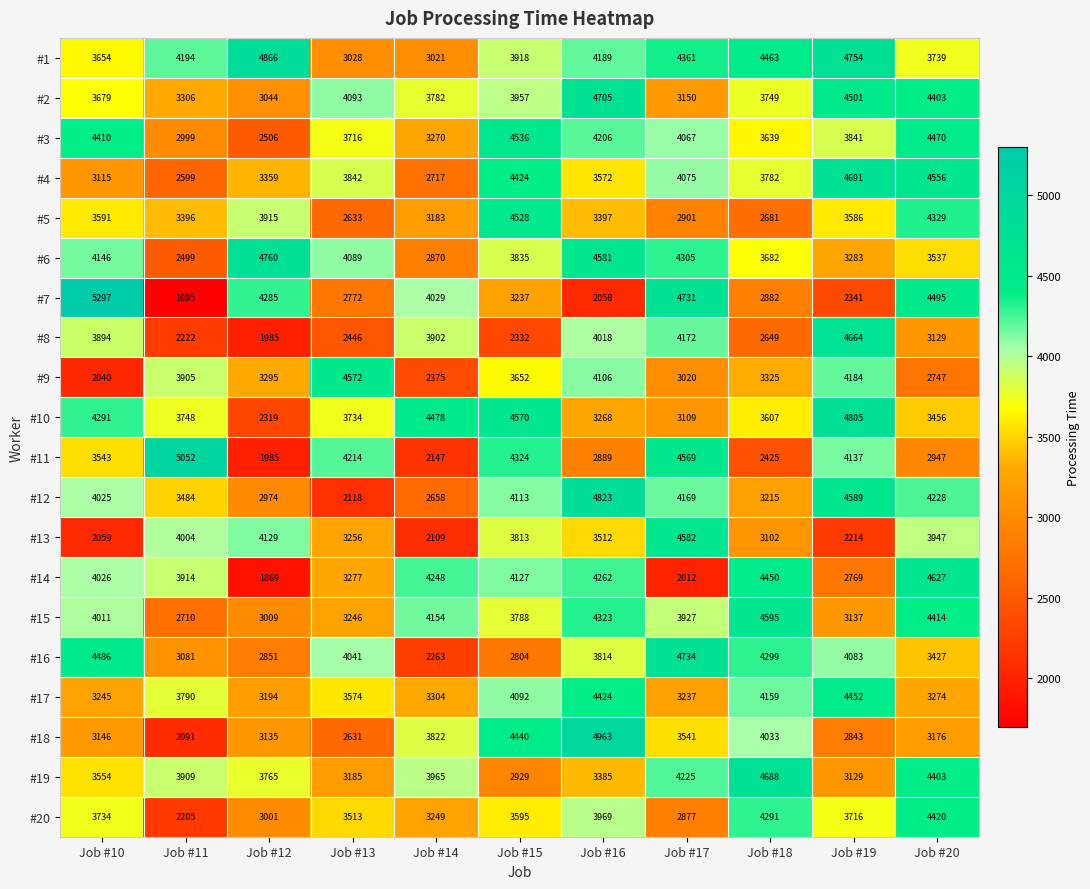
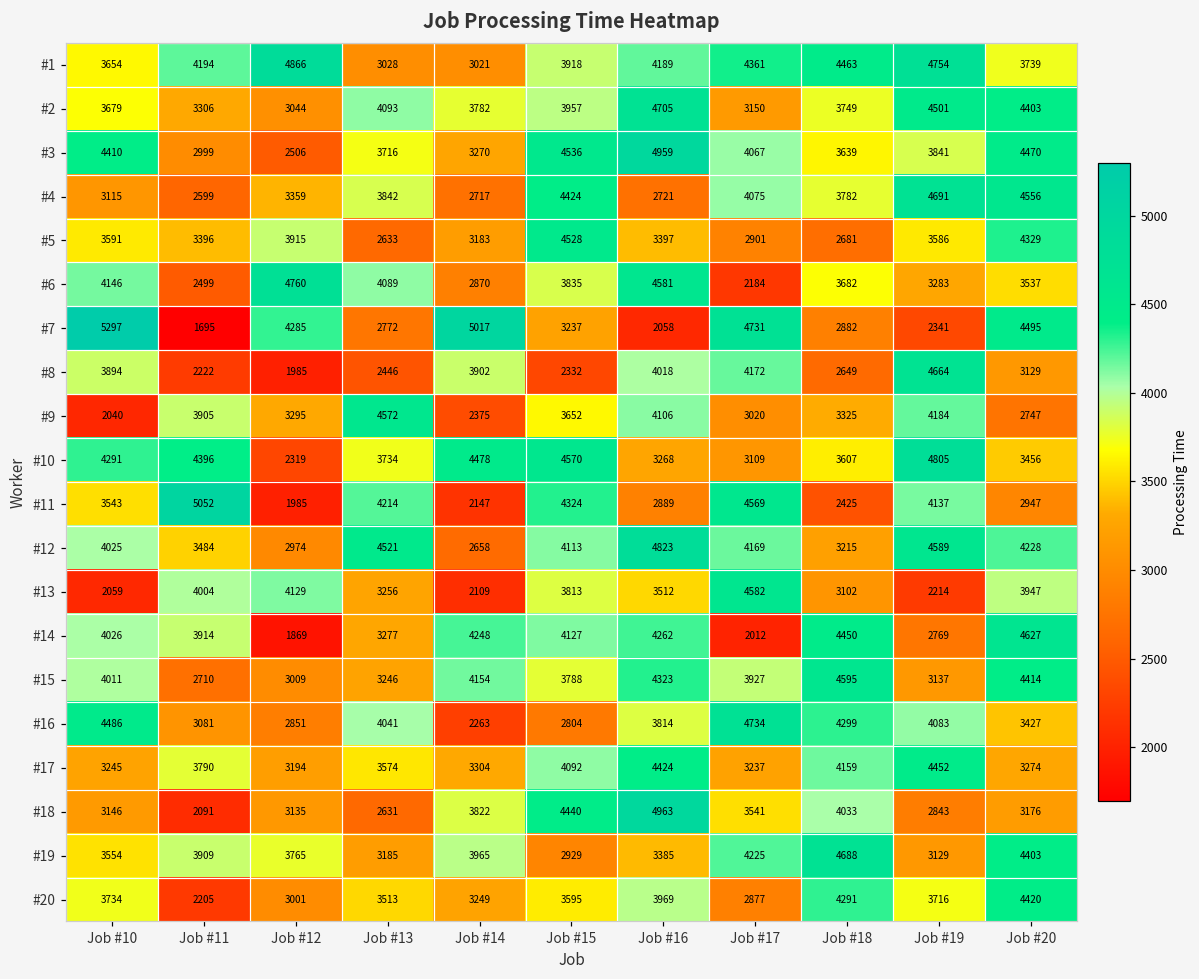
  {
    "#3": {
      "Job #10": 4410,
      "Job #11": 2999,
      "Job #12": 2506,
      "Job #13": 3716,
      "Job #14": 3270,
      "Job #15": 4536,
-     "Job #16": 4206,
+     "Job #16": 4959,
      "Job #17": 4067,
      "Job #18": 3639,
      "Job #19": 3841,
      "Job #20": 4470
    },
    "#4": {
      "Job #10": 3115,
      "Job #11": 2599,
      "Job #12": 3359,
      "Job #13": 3842,
      "Job #14": 2717,
      "Job #15": 4424,
-     "Job #16": 3572,
+     "Job #16": 2721,
      "Job #17": 4075,
      "Job #18": 3782,
      "Job #19": 4691,
      "Job #20": 4556
    },
    "#6": {
      "Job #10": 4146,
      "Job #11": 2499,
      "Job #12": 4760,
      "Job #13": 4089,
      "Job #14": 2870,
      "Job #15": 3835,
      "Job #16": 4581,
-     "Job #17": 4305,
+     "Job #17": 2184,
      "Job #18": 3682,
      "Job #19": 3283,
      "Job #20": 3537
    },
    "#7": {
      "Job #10": 5297,
      "Job #11": 1695,
      "Job #12": 4285,
      "Job #13": 2772,
-     "Job #14": 4029,
+     "Job #14": 5017,
      "Job #15": 3237,
      "Job #16": 2058,
      "Job #17": 4731,
      "Job #18": 2882,
      "Job #19": 2341,
      "Job #20": 4495
    },
    "#10": {
      "Job #10": 4291,
-     "Job #11": 3748,
+     "Job #11": 4396,
      "Job #12": 2319,
      "Job #13": 3734,
      "Job #14": 4478,
      "Job #15": 4570,
      "Job #16": 3268,
      "Job #17": 3109,
      "Job #18": 3607,
      "Job #19": 4805,
      "Job #20": 3456
    },
    "#12": {
      "Job #10": 4025,
      "Job #11": 3484,
      "Job #12": 2974,
-     "Job #13": 2118,
+     "Job #13": 4521,
      "Job #14": 2658,
      "Job #15": 4113,
      "Job #16": 4823,
      "Job #17": 4169,
      "Job #18": 3215,
      "Job #19": 4589,
      "Job #20": 4228
    }
  }
